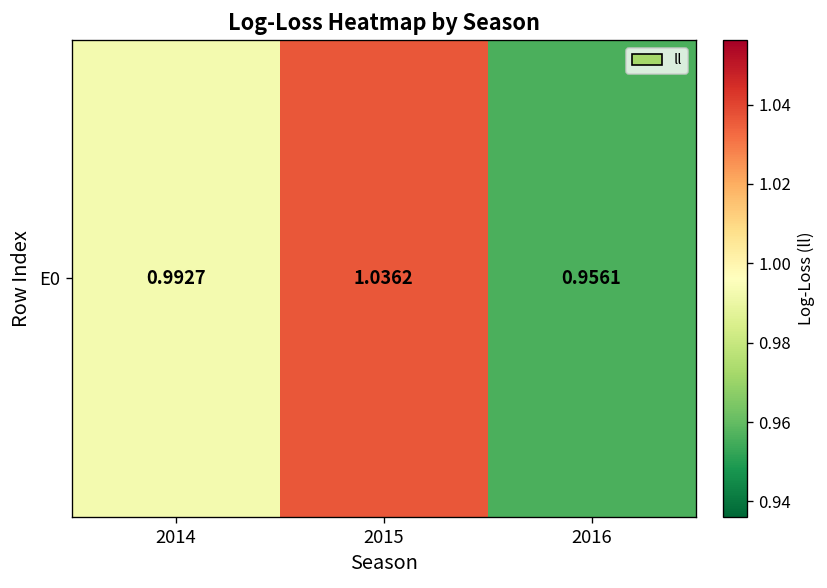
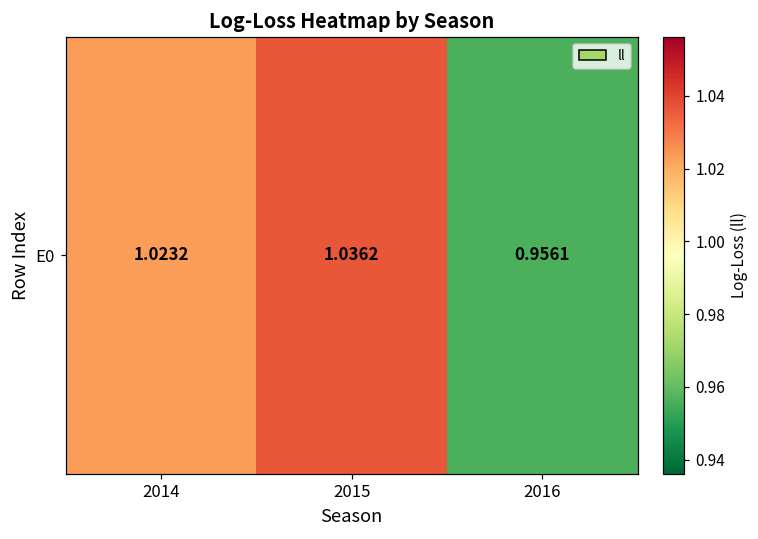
  {
    "E0": {
-     "2014": 0.9927,
+     "2014": 1.0232,
      "2015": 1.0362,
      "2016": 0.9561
    }
  }
